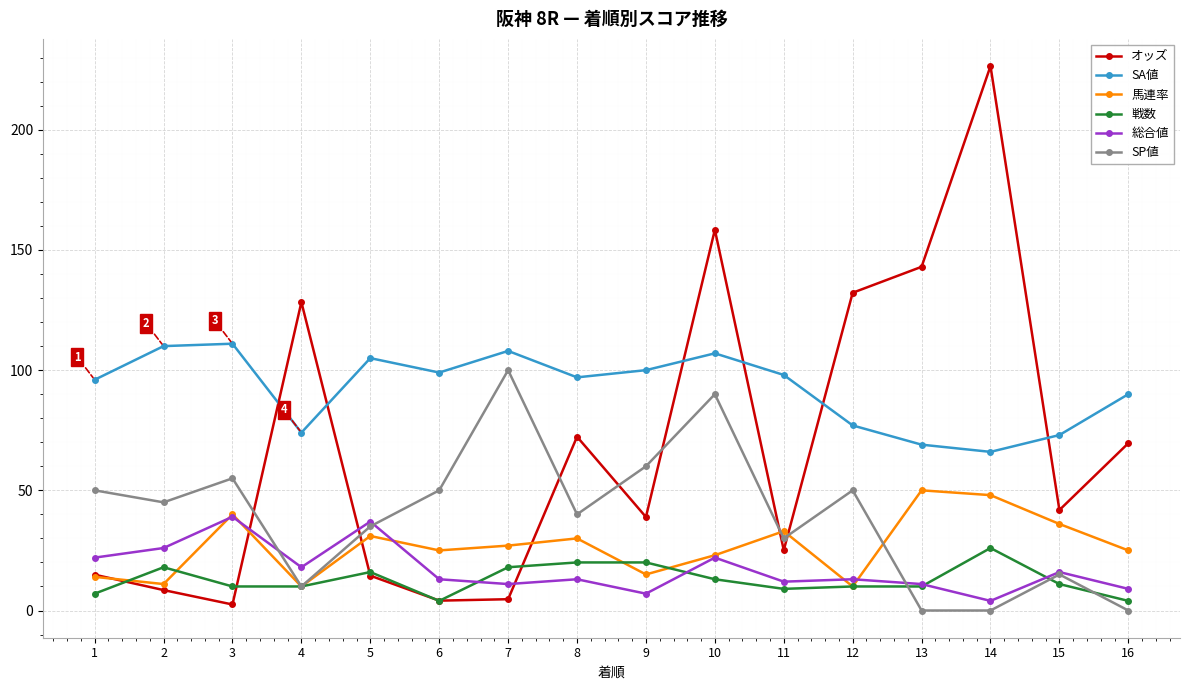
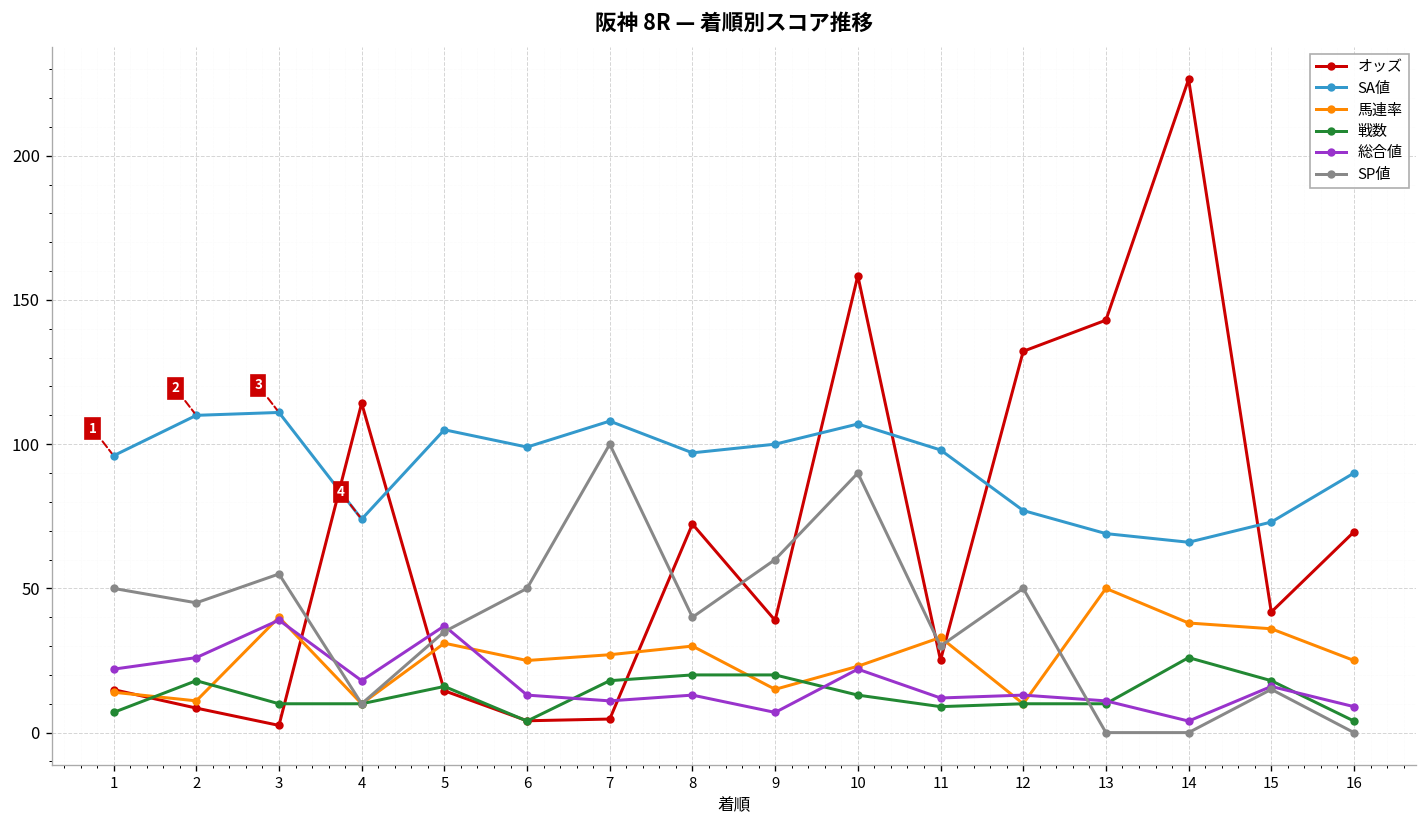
  {
    "オッズ": {
      "2": 9,
      "3": 3,
-     "4": 128,
+     "4": 114,
      "5": 15,
      "7": 5,
      "8": 72,
      "9": 39,
      "10": 158,
      "11": 25,
      "12": 132,
      "13": 143,
      "14": 227,
      "15": 42,
      "16": 70
    },
    "SA値": {
      "1": 96,
      "2": 110,
      "3": 111,
      "4": 74,
      "5": 105,
      "6": 99,
      "7": 108,
      "8": 97,
      "9": 100,
      "10": 107,
      "11": 98,
      "12": 77,
      "13": 69,
      "14": 66,
      "15": 73,
      "16": 90
    },
    "馬連率": {
      "2": 11,
      "5": 31,
      "6": 25,
      "7": 27,
      "8": 30,
      "9": 15,
      "11": 33,
      "13": 50,
-     "14": 48,
+     "14": 38,
      "15": 36,
      "16": 25
    },
    "戦数": {
      "1": 7,
      "2": 18,
      "3": 10,
      "5": 16,
      "7": 18,
      "8": 20,
      "9": 20,
      "10": 13,
      "11": 9,
      "14": 26,
-     "15": 11,
+     "15": 18,
      "16": 4
    },
    "総合値": {
      "1": 22,
      "2": 26,
      "4": 18,
      "5": 37,
      "6": 13,
      "7": 11,
      "8": 13,
      "9": 7,
      "11": 12,
      "12": 13,
      "14": 4,
      "16": 9
    },
    "SP値": {
      "1": 50,
      "2": 45,
      "3": 55,
      "5": 35,
      "6": 50,
      "7": 100,
      "8": 40,
      "9": 60,
      "10": 90,
      "11": 30,
      "12": 50,
      "13": 0,
      "14": 0,
      "16": 0
    }
  }
